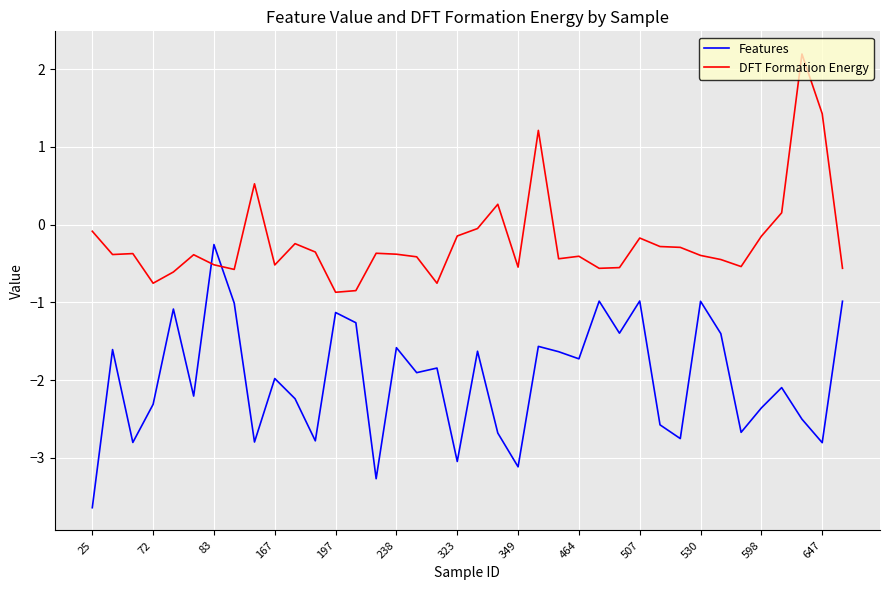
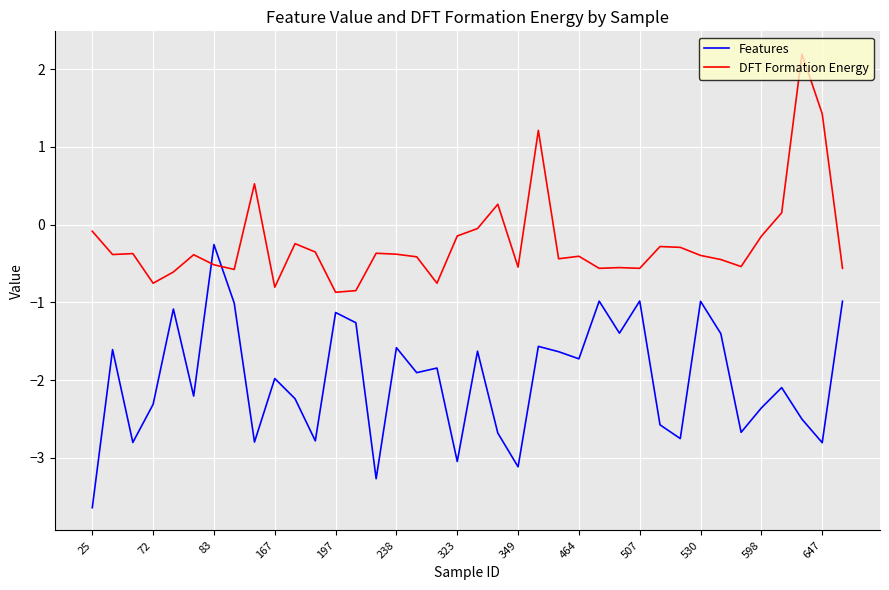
  {
    "Features": {
      "25": -3.6,
      "72": -2.3,
      "83": -0.3,
      "167": -2.0,
      "197": -1.1,
      "238": -1.6,
      "323": -3.0,
      "349": -3.1,
      "464": -1.7,
      "507": -1.0,
      "530": -1.0,
      "598": -2.4,
      "647": -2.8
    },
    "DFT Formation Energy": {
      "25": -0.1,
      "72": -0.8,
      "83": -0.5,
-     "167": -0.5,
+     "167": -0.8,
      "197": -0.9,
      "238": -0.4,
      "323": -0.1,
      "349": -0.5,
      "464": -0.4,
-     "507": -0.2,
+     "507": -0.6,
      "530": -0.4,
      "598": -0.1,
      "647": 1.4
    }
  }
